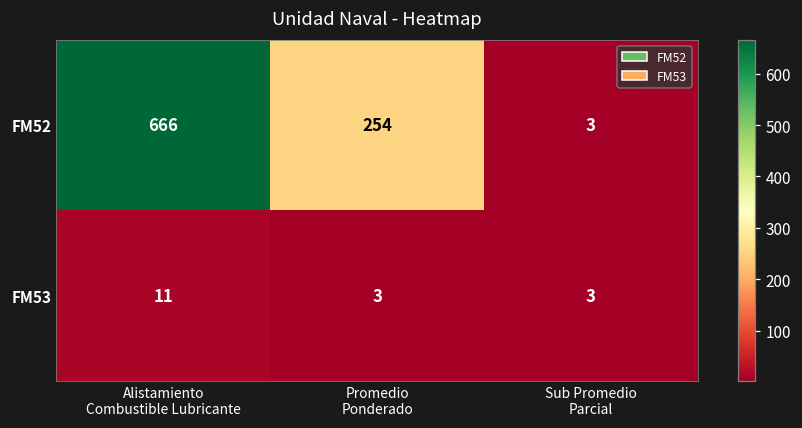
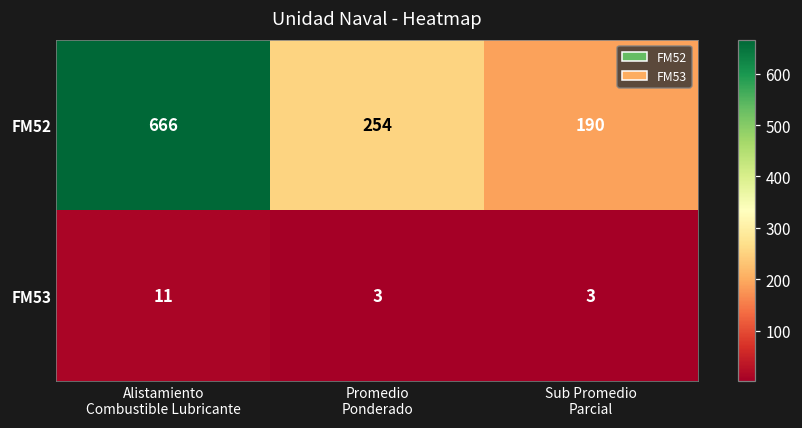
  {
    "FM52": {
      "Alistamiento Combustible Lubricante": 666,
      "Promedio Ponderado": 254,
-     "Sub Promedio Parcial": 3
+     "Sub Promedio Parcial": 190
    },
    "FM53": {
      "Alistamiento Combustible Lubricante": 11,
      "Promedio Ponderado": 3,
      "Sub Promedio Parcial": 3
    }
  }
